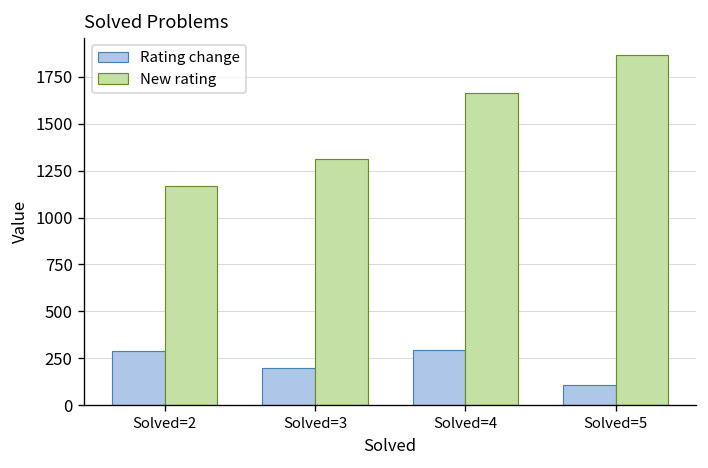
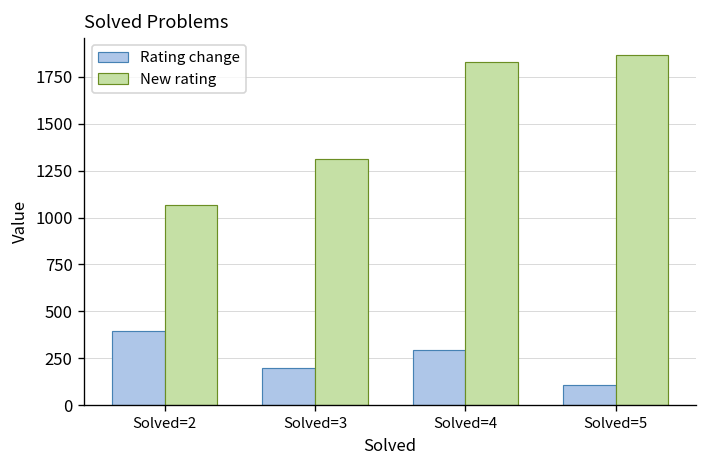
  {
    "Rating change": {
-     "Solved=2": 290,
+     "Solved=2": 390,
      "Solved=3": 200,
      "Solved=4": 290,
      "Solved=5": 110
    },
    "New rating": {
-     "Solved=2": 1170,
+     "Solved=2": 1060,
      "Solved=3": 1310,
-     "Solved=4": 1660,
+     "Solved=4": 1830,
      "Solved=5": 1870
    }
  }
